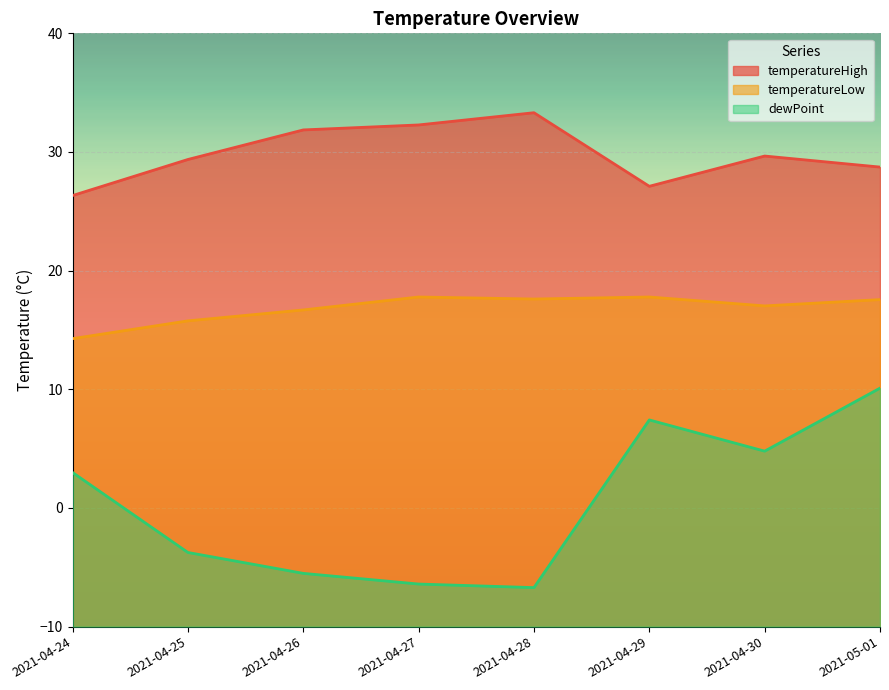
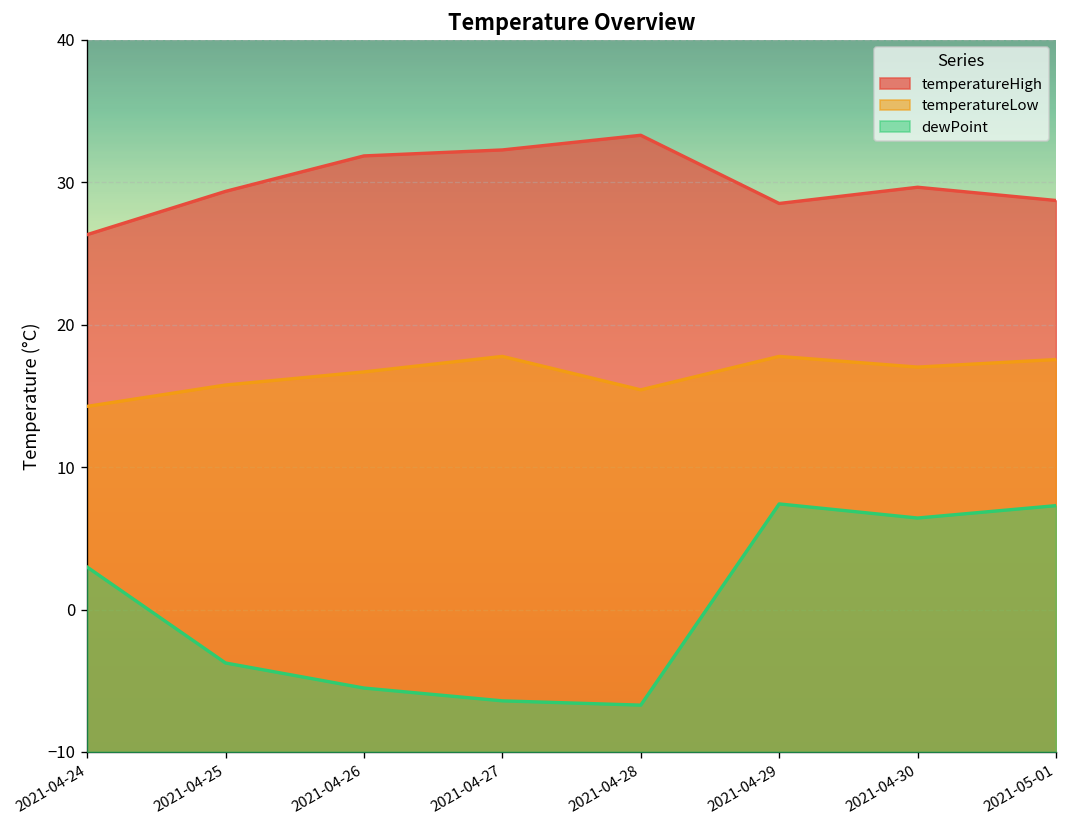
  {
    "temperatureHigh": {
      "2021-04-24": 26.3,
      "2021-04-25": 29.4,
      "2021-04-26": 31.9,
      "2021-04-27": 32.3,
      "2021-04-28": 33.3,
-     "2021-04-29": 27.1,
+     "2021-04-29": 28.5,
      "2021-04-30": 29.7,
      "2021-05-01": 28.7
    },
    "temperatureLow": {
      "2021-04-24": 14.3,
      "2021-04-25": 15.8,
      "2021-04-26": 16.7,
      "2021-04-27": 17.8,
-     "2021-04-28": 17.6,
+     "2021-04-28": 15.4,
      "2021-04-29": 17.8,
      "2021-04-30": 17.0,
      "2021-05-01": 17.6
    },
    "dewPoint": {
      "2021-04-24": 3.0,
      "2021-04-25": -3.8,
      "2021-04-26": -5.5,
      "2021-04-27": -6.4,
      "2021-04-28": -6.7,
      "2021-04-29": 7.4,
-     "2021-04-30": 4.8,
-     "2021-05-01": 10.1
+     "2021-04-30": 6.4,
+     "2021-05-01": 7.3
    }
  }
